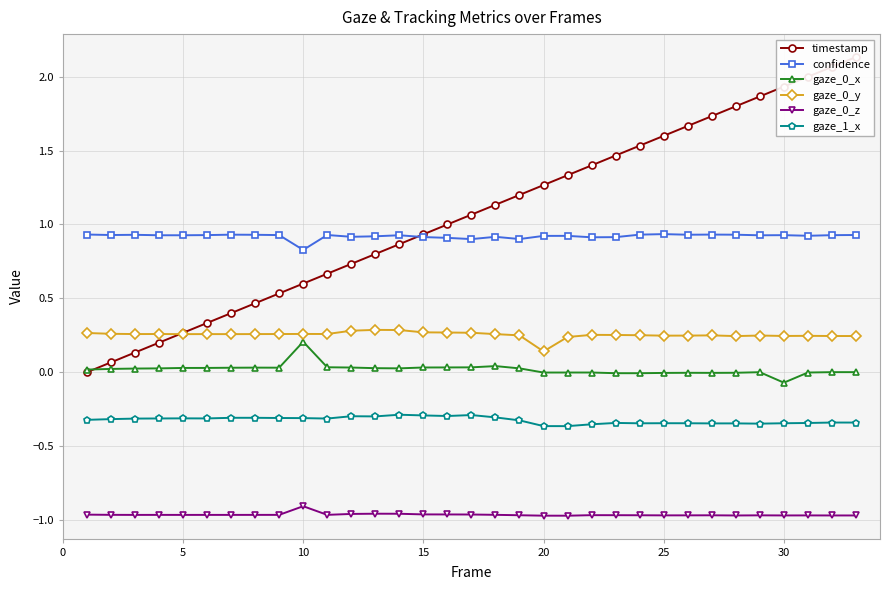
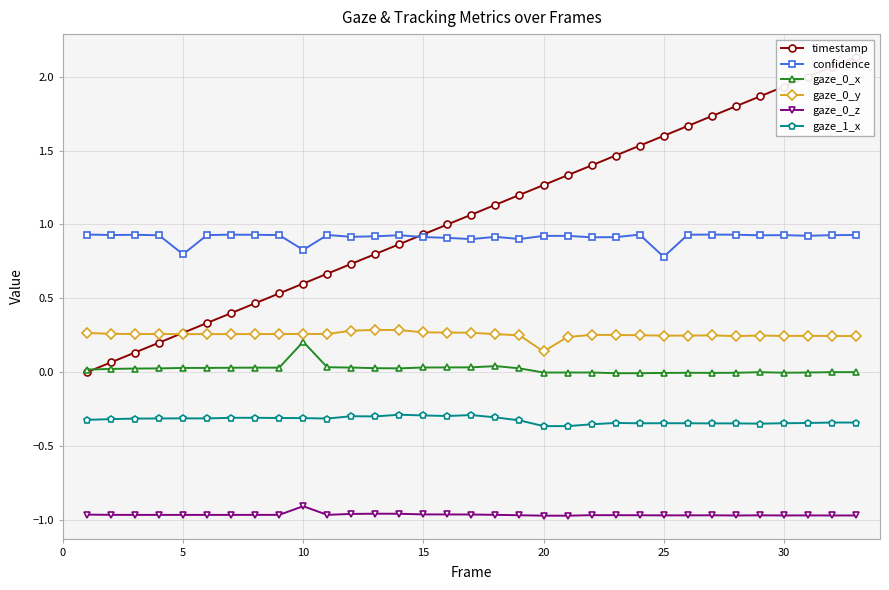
  {
    "timestamp": {
      "10": 0.60,
      "15": 0.93,
      "20": 1.27,
      "25": 1.60
    },
    "confidence": {
-     "5": 0.93,
+     "5": 0.80,
      "10": 0.83,
      "15": 0.91,
      "20": 0.92,
-     "25": 0.93,
+     "25": 0.78,
      "30": 0.93
    },
    "gaze_0_x": {
      "5": 0.03,
      "10": 0.21,
      "15": 0.03,
      "20": 0.00,
      "25": 0.00,
-     "30": -0.07
+     "30": 0.00
    },
    "gaze_0_y": {
      "10": 0.26,
      "15": 0.27,
      "20": 0.14,
      "25": 0.25,
      "30": 0.25
    },
    "gaze_0_z": {
      "5": -0.97,
      "10": -0.91,
      "15": -0.96,
      "20": -0.97,
      "25": -0.97,
      "30": -0.97
    },
    "gaze_1_x": {
      "5": -0.31,
      "10": -0.31,
      "15": -0.29,
      "20": -0.36,
      "25": -0.35,
      "30": -0.35
    }
  }
